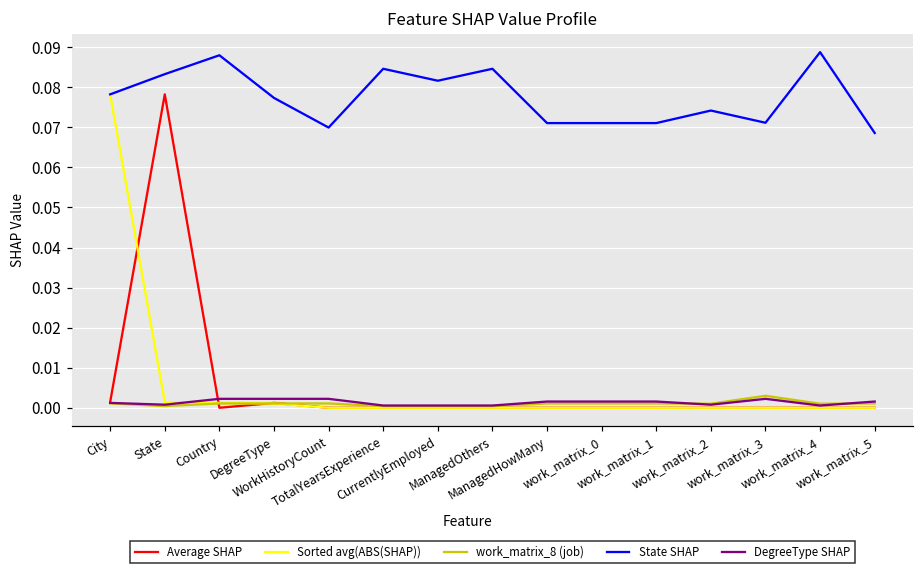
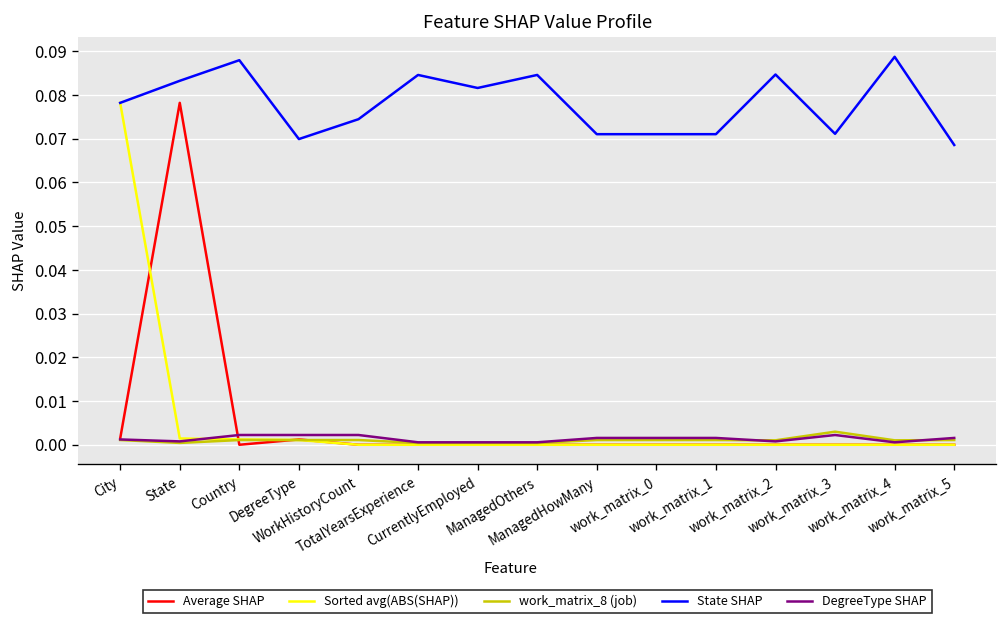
  {
    "Average SHAP": {
      "State": 0.078,
      "Country": 0.000
    },
    "work_matrix_8 (job)": {
      "WorkHistoryCount": 0.001,
      "work_matrix_3": 0.003
    },
    "State SHAP": {
      "State": 0.083,
      "Country": 0.088,
-     "DegreeType": 0.077,
-     "WorkHistoryCount": 0.070,
+     "DegreeType": 0.070,
+     "WorkHistoryCount": 0.074,
      "TotalYearsExperience": 0.085,
      "CurrentlyEmployed": 0.082,
      "ManagedOthers": 0.085,
      "ManagedHowMany": 0.071,
      "work_matrix_0": 0.071,
      "work_matrix_1": 0.071,
-     "work_matrix_2": 0.074,
+     "work_matrix_2": 0.085,
      "work_matrix_3": 0.071,
      "work_matrix_4": 0.089,
      "work_matrix_5": 0.069
    },
    "DegreeType SHAP": {
      "Country": 0.002,
      "DegreeType": 0.002,
      "WorkHistoryCount": 0.002,
      "work_matrix_3": 0.002
    }
  }
